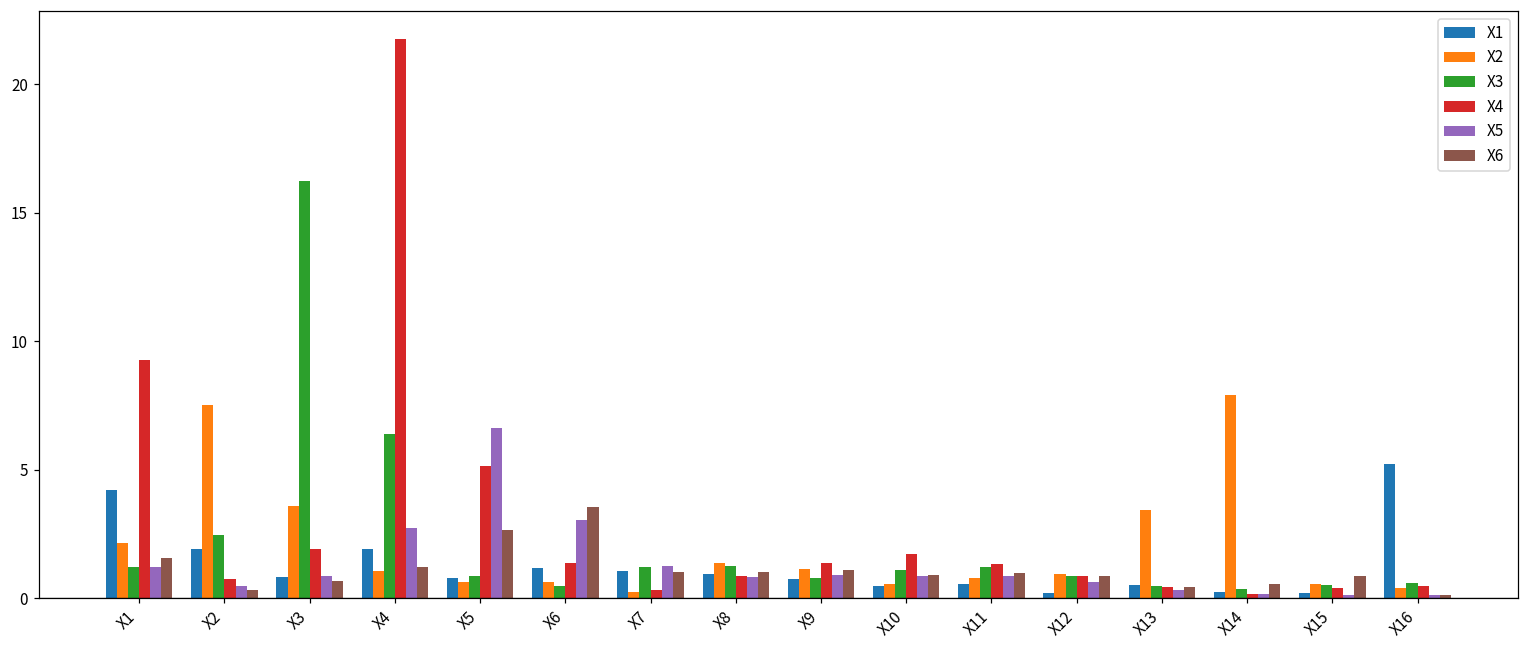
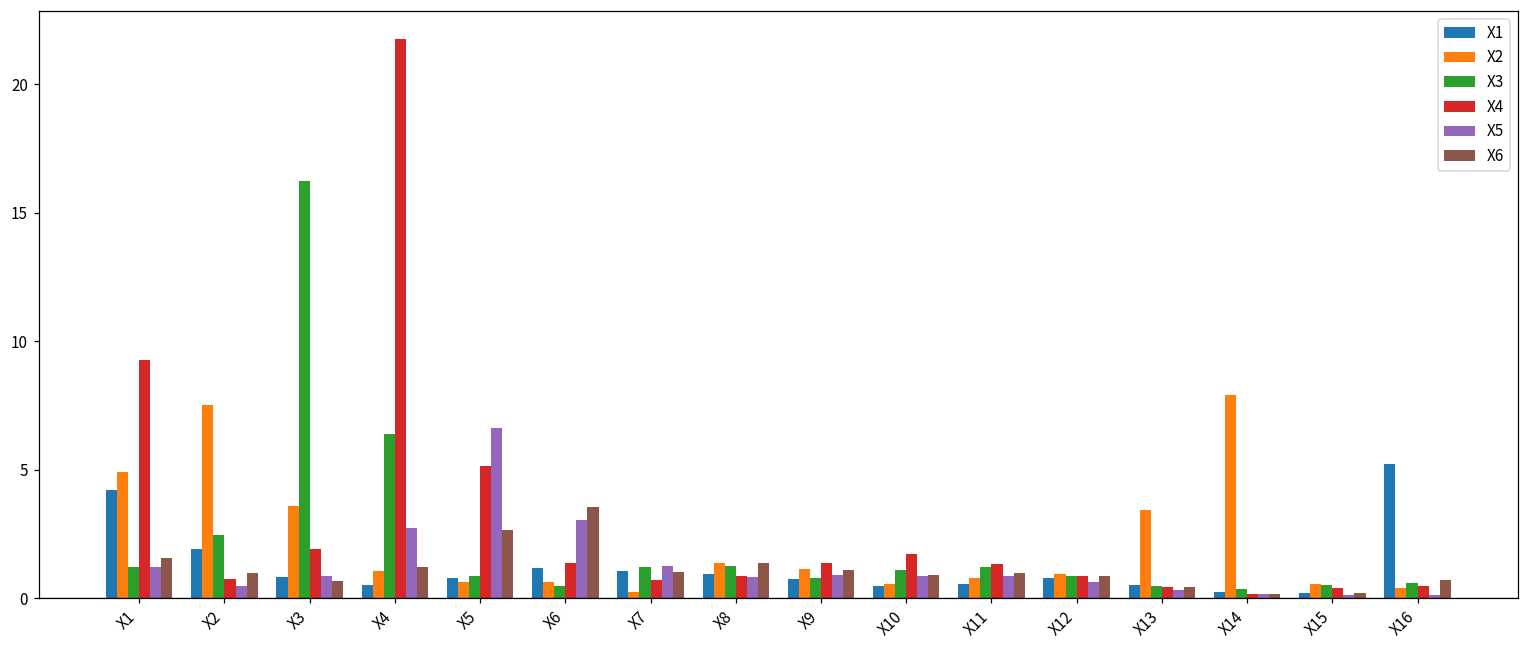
  {
    "X1": {
      "X1": 4.2,
      "X2": 1.9,
      "X3": 0.8,
-     "X4": 1.9,
+     "X4": 0.5,
      "X5": 0.8,
      "X6": 1.2,
      "X7": 1.1,
      "X8": 1.0,
      "X9": 0.7,
      "X10": 0.5,
      "X11": 0.5,
-     "X12": 0.2,
+     "X12": 0.8,
      "X13": 0.5,
      "X14": 0.3,
      "X15": 0.2,
      "X16": 5.2
    },
    "X2": {
-     "X1": 2.2,
+     "X1": 4.9,
      "X2": 7.5,
      "X3": 3.6,
      "X4": 1.1,
      "X5": 0.6,
      "X6": 0.6,
      "X7": 0.3,
      "X8": 1.4,
      "X9": 1.1,
      "X10": 0.6,
      "X11": 0.8,
      "X12": 1.0,
      "X13": 3.4,
      "X14": 7.9,
      "X15": 0.6,
      "X16": 0.4
    },
    "X3": {
      "X1": 1.2,
      "X2": 2.4,
      "X3": 16.2,
      "X4": 6.4,
      "X5": 0.9,
      "X6": 0.5,
      "X7": 1.2,
      "X8": 1.2,
      "X9": 0.8,
      "X10": 1.1,
      "X11": 1.2,
      "X12": 0.9,
      "X13": 0.5,
      "X14": 0.4,
      "X15": 0.5,
      "X16": 0.6
    },
    "X4": {
      "X1": 9.3,
      "X2": 0.7,
      "X3": 1.9,
      "X4": 21.8,
      "X5": 5.2,
      "X6": 1.4,
-     "X7": 0.3,
+     "X7": 0.7,
      "X8": 0.9,
      "X9": 1.4,
      "X10": 1.7,
      "X11": 1.3,
      "X12": 0.8,
      "X13": 0.5,
      "X14": 0.2,
      "X15": 0.4,
      "X16": 0.5
    },
    "X5": {
      "X1": 1.2,
      "X2": 0.5,
      "X3": 0.9,
      "X4": 2.7,
      "X5": 6.6,
      "X6": 3.0,
      "X7": 1.3,
      "X8": 0.8,
      "X9": 0.9,
      "X10": 0.9,
      "X11": 0.9,
      "X12": 0.6,
      "X13": 0.3,
      "X14": 0.2,
      "X15": 0.1,
      "X16": 0.1
    },
    "X6": {
      "X1": 1.5,
-     "X2": 0.3,
+     "X2": 1.0,
      "X3": 0.7,
      "X4": 1.2,
      "X5": 2.6,
      "X6": 3.5,
      "X7": 1.0,
-     "X8": 1.0,
+     "X8": 1.4,
      "X9": 1.1,
      "X10": 0.9,
      "X11": 1.0,
      "X12": 0.9,
      "X13": 0.4,
-     "X14": 0.6,
-     "X15": 0.9,
-     "X16": 0.1
+     "X14": 0.2,
+     "X15": 0.2,
+     "X16": 0.7
    }
  }
